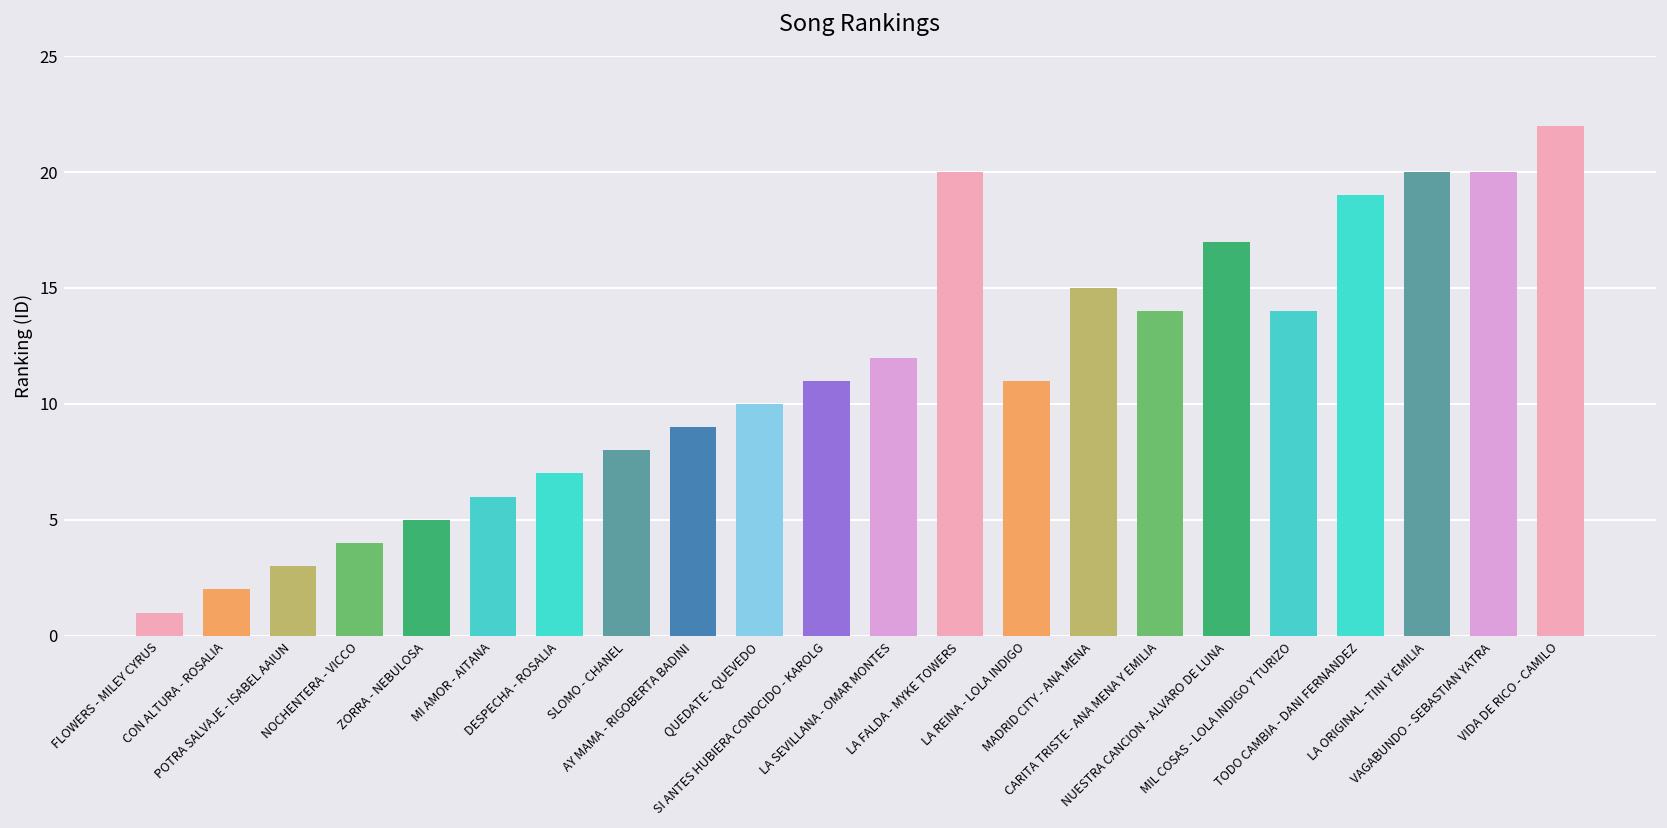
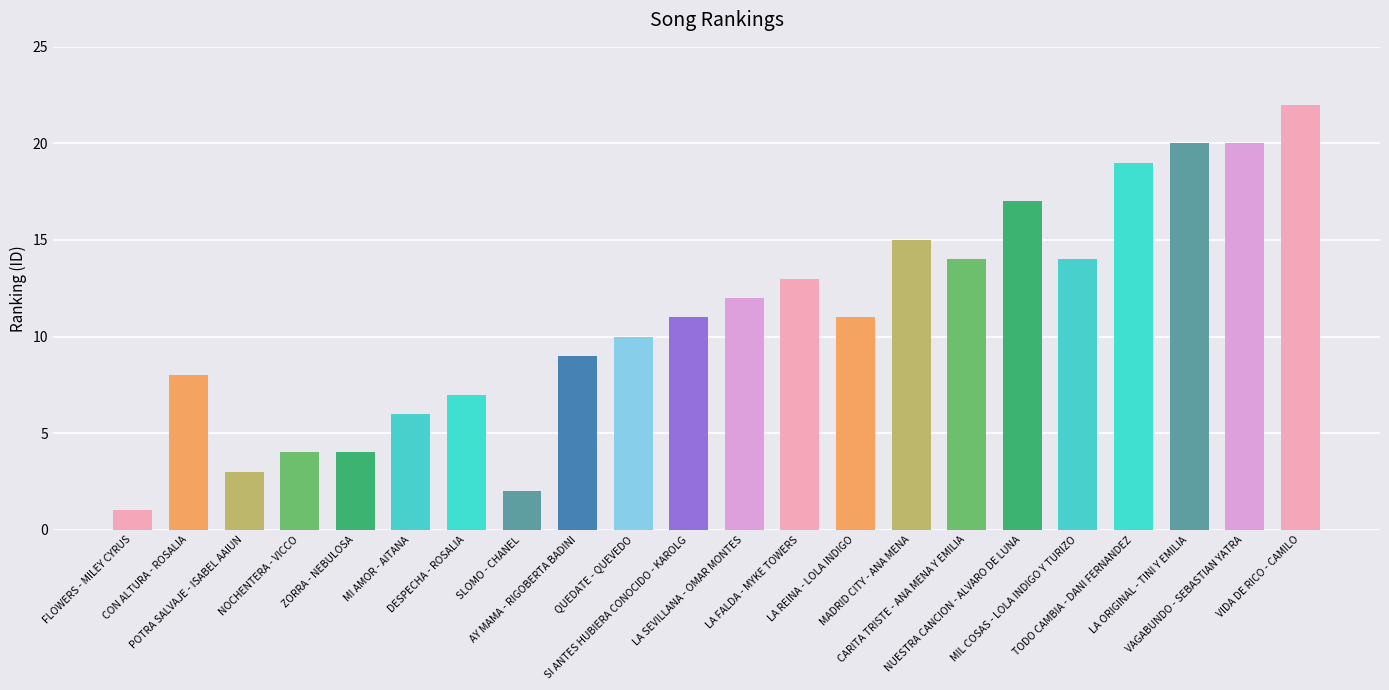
  {
    "FLOWERS - MILEY CYRUS": 1,
-   "CON ALTURA - ROSALIA": 2,
+   "CON ALTURA - ROSALIA": 8,
    "POTRA SALVAJE - ISABEL AAIUN": 3,
    "NOCHENTERA - VICCO": 4,
-   "ZORRA - NEBULOSA": 5,
+   "ZORRA - NEBULOSA": 4,
    "MI AMOR - AITANA": 6,
    "DESPECHA - ROSALIA": 7,
-   "SLOMO - CHANEL": 8,
+   "SLOMO - CHANEL": 2,
    "AY MAMA - RIGOBERTA BADINI": 9,
    "QUEDATE - QUEVEDO": 10,
    "SI ANTES HUBIERA CONOCIDO - KAROLG": 11,
    "LA SEVILLANA - OMAR MONTES": 12,
-   "LA FALDA - MYKE TOWERS": 20,
+   "LA FALDA - MYKE TOWERS": 13,
    "LA REINA - LOLA INDIGO": 11,
    "MADRID CITY - ANA MENA": 15,
    "CARITA TRISTE - ANA MENA Y EMILIA": 14,
    "NUESTRA CANCION - ALVARO DE LUNA": 17,
    "MIL COSAS - LOLA INDIGO Y TURIZO": 14,
    "TODO CAMBIA - DANI FERNANDEZ": 19,
    "LA ORIGINAL - TINI Y EMILIA": 20,
    "VAGABUNDO - SEBASTIAN YATRA": 20,
    "VIDA DE RICO - CAMILO": 22
  }
